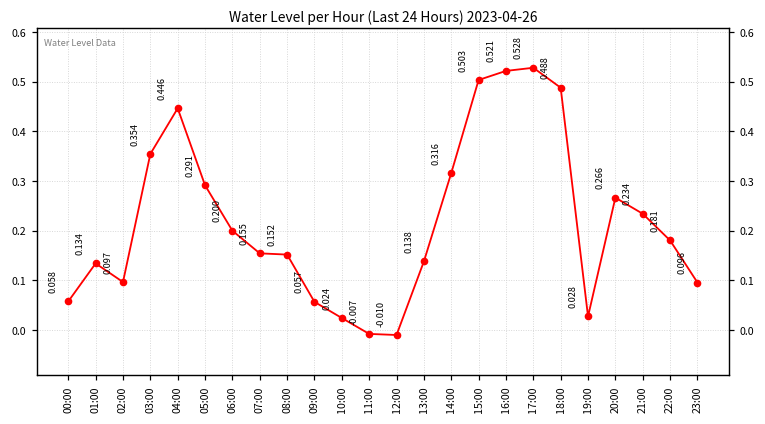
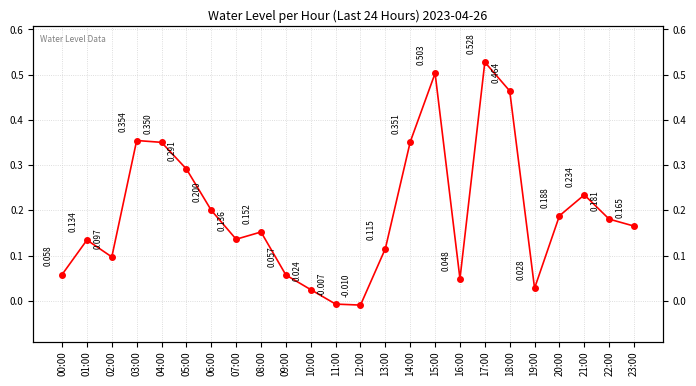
  {
    "00:00": 0.058,
    "01:00": 0.134,
    "02:00": 0.097,
    "03:00": 0.354,
-   "04:00": 0.446,
+   "04:00": 0.350,
    "05:00": 0.291,
    "06:00": 0.200,
-   "07:00": 0.155,
+   "07:00": 0.136,
    "08:00": 0.152,
    "09:00": 0.057,
    "10:00": 0.024,
    "11:00": -0.007,
    "12:00": -0.010,
-   "13:00": 0.138,
-   "14:00": 0.316,
+   "13:00": 0.115,
+   "14:00": 0.351,
    "15:00": 0.503,
-   "16:00": 0.521,
+   "16:00": 0.048,
    "17:00": 0.528,
-   "18:00": 0.488,
+   "18:00": 0.464,
    "19:00": 0.028,
-   "20:00": 0.266,
+   "20:00": 0.188,
    "21:00": 0.234,
    "22:00": 0.181,
-   "23:00": 0.096
+   "23:00": 0.165
  }
